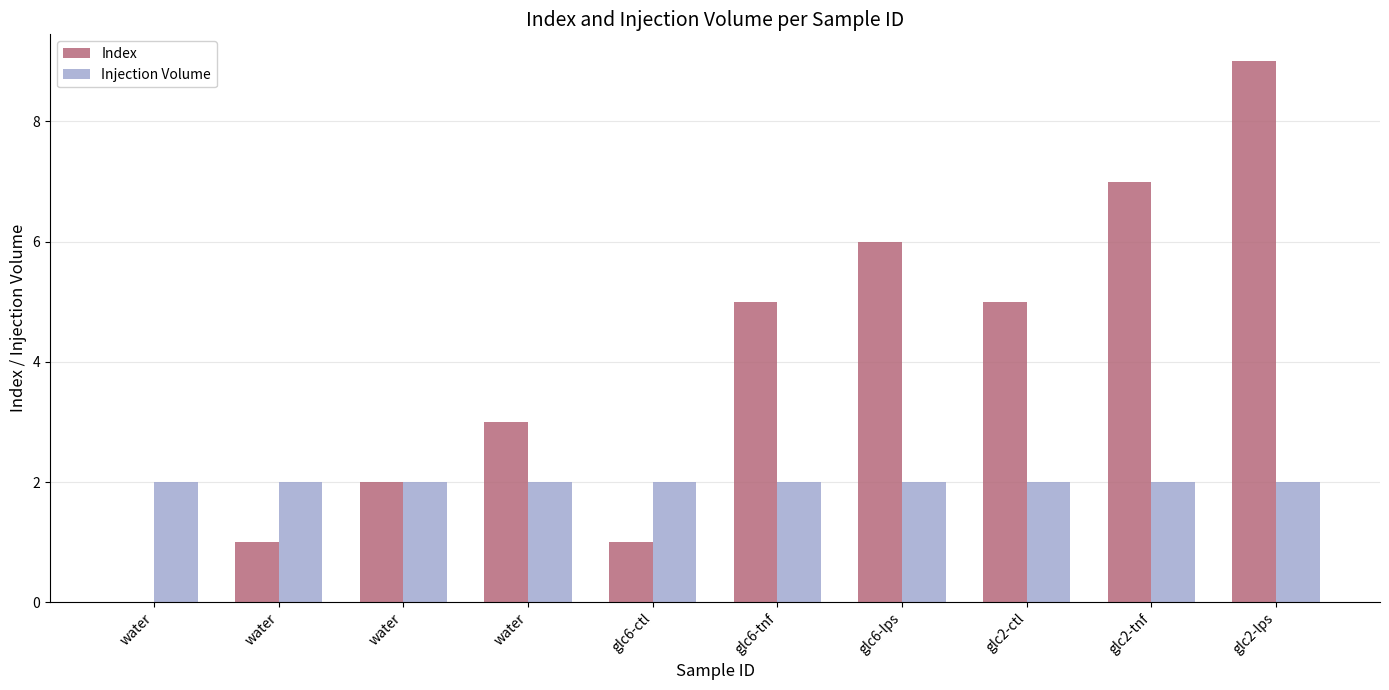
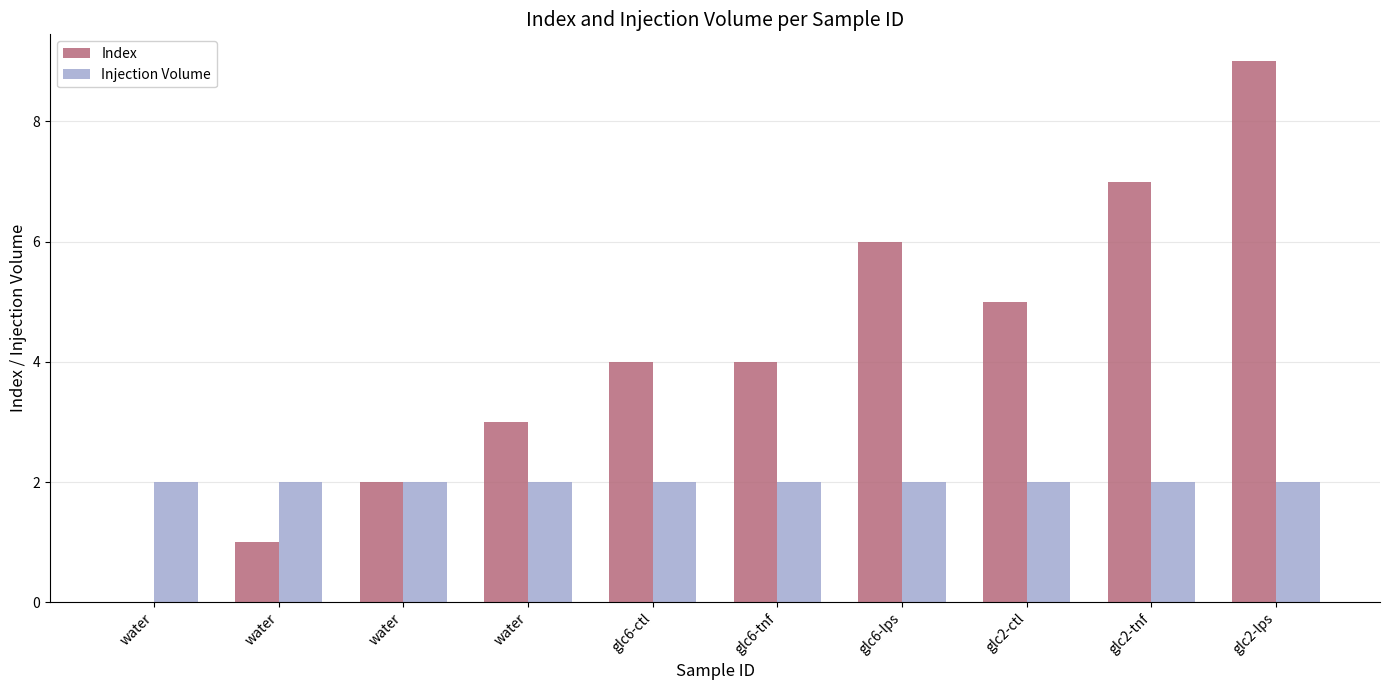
  {
    "Index": {
-     "glc6-ctl": 1,
-     "glc6-tnf": 5,
+     "glc6-ctl": 4,
+     "glc6-tnf": 4,
      "glc6-lps": 6,
      "glc2-ctl": 5,
      "glc2-tnf": 7,
      "glc2-lps": 9
    },
    "Injection Volume": {
      "glc6-ctl": 2,
      "glc6-tnf": 2,
      "glc6-lps": 2,
      "glc2-ctl": 2,
      "glc2-tnf": 2,
      "glc2-lps": 2
    }
  }
